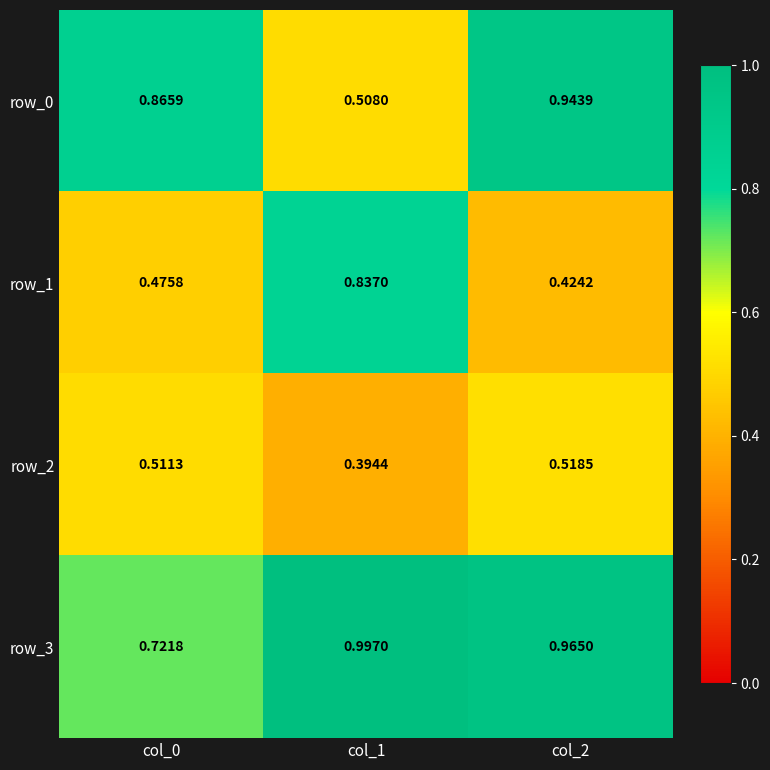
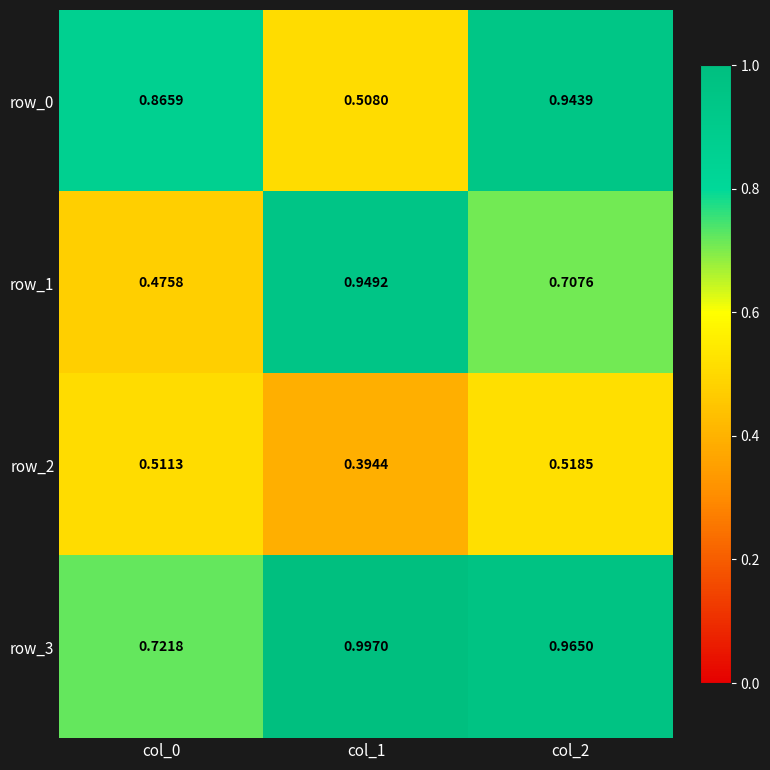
  {
    "row_0": {
      "col_0": 0.8659,
      "col_1": 0.5080,
      "col_2": 0.9439
    },
    "row_1": {
      "col_0": 0.4758,
-     "col_1": 0.8370,
-     "col_2": 0.4242
+     "col_1": 0.9492,
+     "col_2": 0.7076
    },
    "row_2": {
      "col_0": 0.5113,
      "col_1": 0.3944,
      "col_2": 0.5185
    },
    "row_3": {
      "col_0": 0.7218,
      "col_1": 0.9970,
      "col_2": 0.9650
    }
  }
